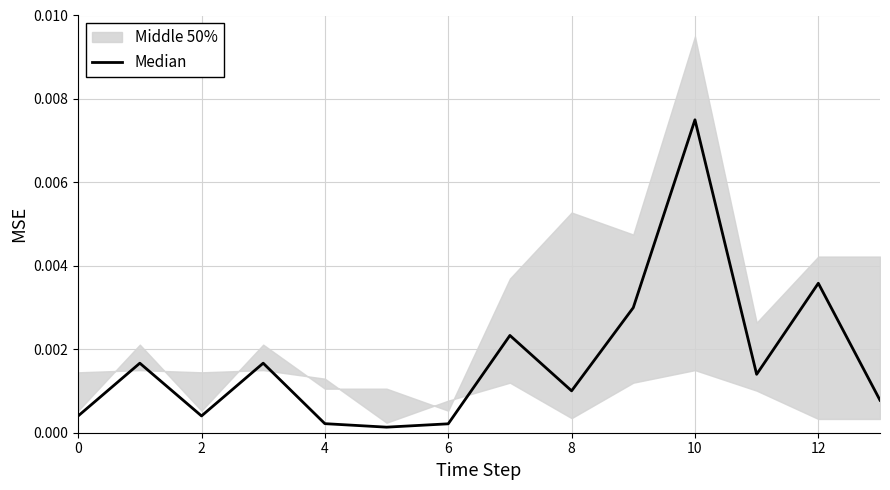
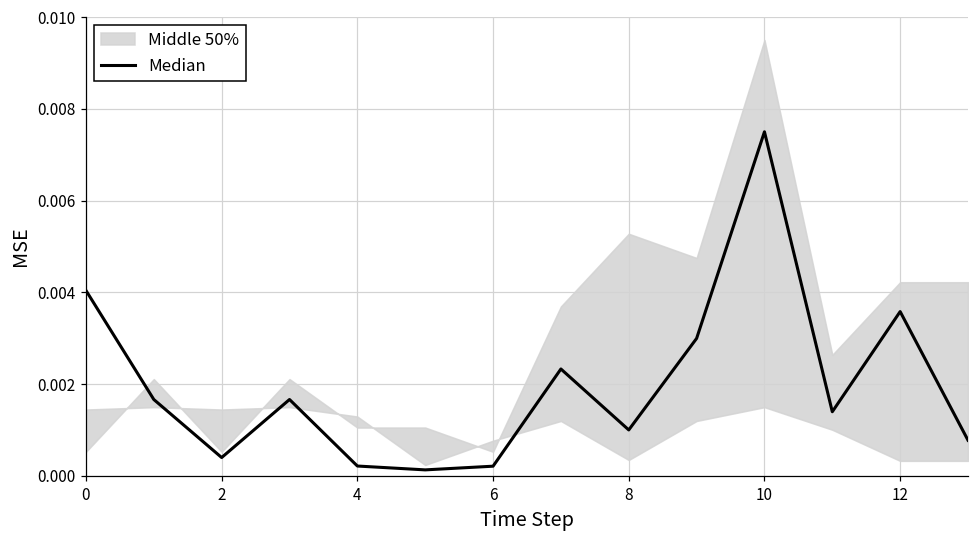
  {
    "Median": {
-     "0": 0.0004,
+     "0": 0.0040,
      "2": 0.0004,
      "4": 0.0002,
      "6": 0.0002,
      "8": 0.0010,
      "10": 0.0075,
      "12": 0.0036
    }
  }
